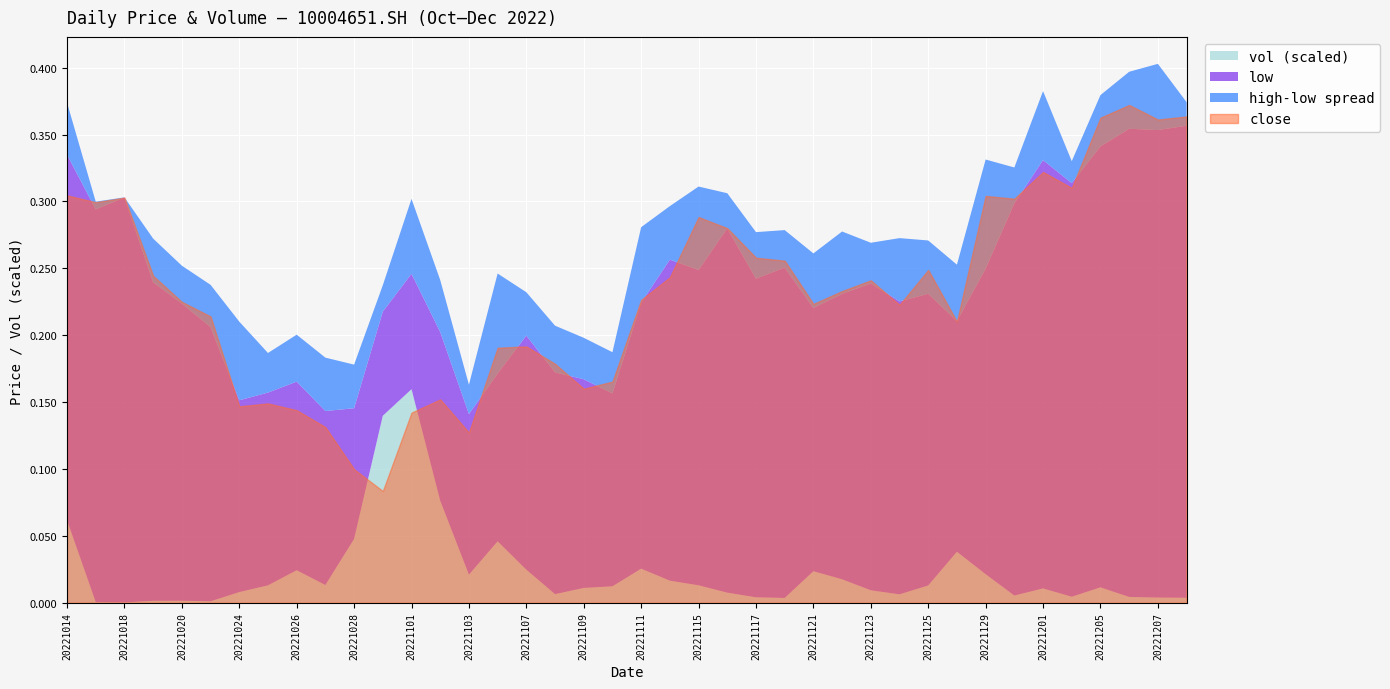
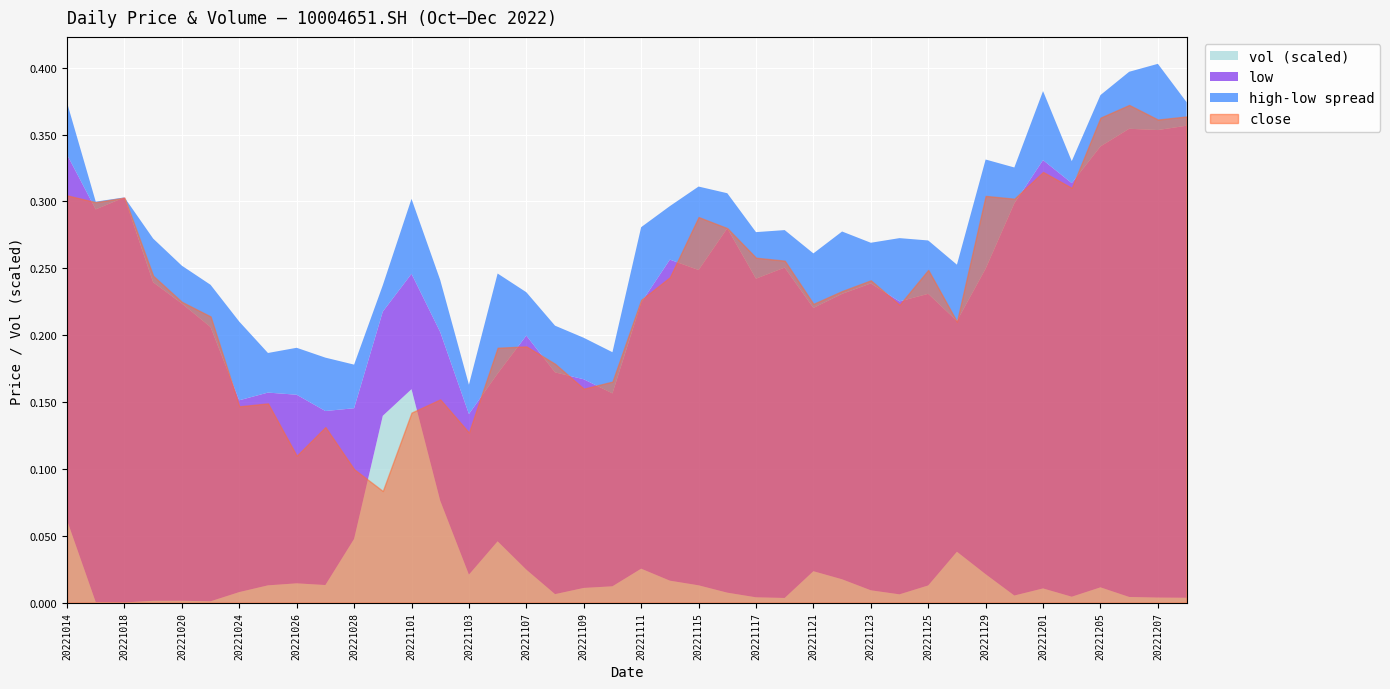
  {
    "vol (scaled)": {
      "20221014": 0.062,
      "20221024": 0.008,
-     "20221026": 0.024,
+     "20221026": 0.014,
      "20221028": 0.048,
      "20221101": 0.160,
      "20221103": 0.021,
      "20221107": 0.025,
      "20221109": 0.011,
      "20221111": 0.025,
      "20221115": 0.013,
      "20221117": 0.004,
      "20221121": 0.024,
      "20221123": 0.009,
      "20221125": 0.013,
      "20221129": 0.021,
      "20221201": 0.011,
      "20221205": 0.011,
      "20221207": 0.004
    },
    "low": {
      "20221014": 0.273,
      "20221024": 0.143,
      "20221026": 0.141,
      "20221028": 0.098,
      "20221101": 0.086,
      "20221103": 0.120,
      "20221107": 0.175,
      "20221109": 0.156,
      "20221111": 0.199,
      "20221115": 0.236,
      "20221117": 0.238,
      "20221121": 0.197,
      "20221123": 0.229,
      "20221125": 0.218,
      "20221129": 0.228,
      "20221201": 0.320,
      "20221205": 0.330,
      "20221207": 0.350
    },
    "high-low spread": {
      "20221014": 0.039,
      "20221020": 0.028,
      "20221024": 0.059,
      "20221026": 0.035,
      "20221028": 0.033,
      "20221101": 0.056,
      "20221103": 0.022,
      "20221107": 0.032,
      "20221109": 0.031,
      "20221111": 0.056,
      "20221115": 0.062,
      "20221117": 0.035,
      "20221121": 0.041,
      "20221123": 0.030,
      "20221125": 0.040,
      "20221129": 0.082,
      "20221201": 0.052,
      "20221205": 0.038,
      "20221207": 0.050
    },
    "close": {
      "20221014": 0.305,
      "20221024": 0.147,
-     "20221026": 0.144,
+     "20221026": 0.110,
      "20221028": 0.100,
      "20221101": 0.142,
      "20221103": 0.127,
      "20221107": 0.192,
      "20221109": 0.160,
      "20221111": 0.226,
      "20221115": 0.288,
      "20221117": 0.258,
      "20221121": 0.223,
      "20221123": 0.241,
      "20221125": 0.249,
      "20221129": 0.304,
      "20221201": 0.322,
      "20221205": 0.363,
      "20221207": 0.361
    }
  }
